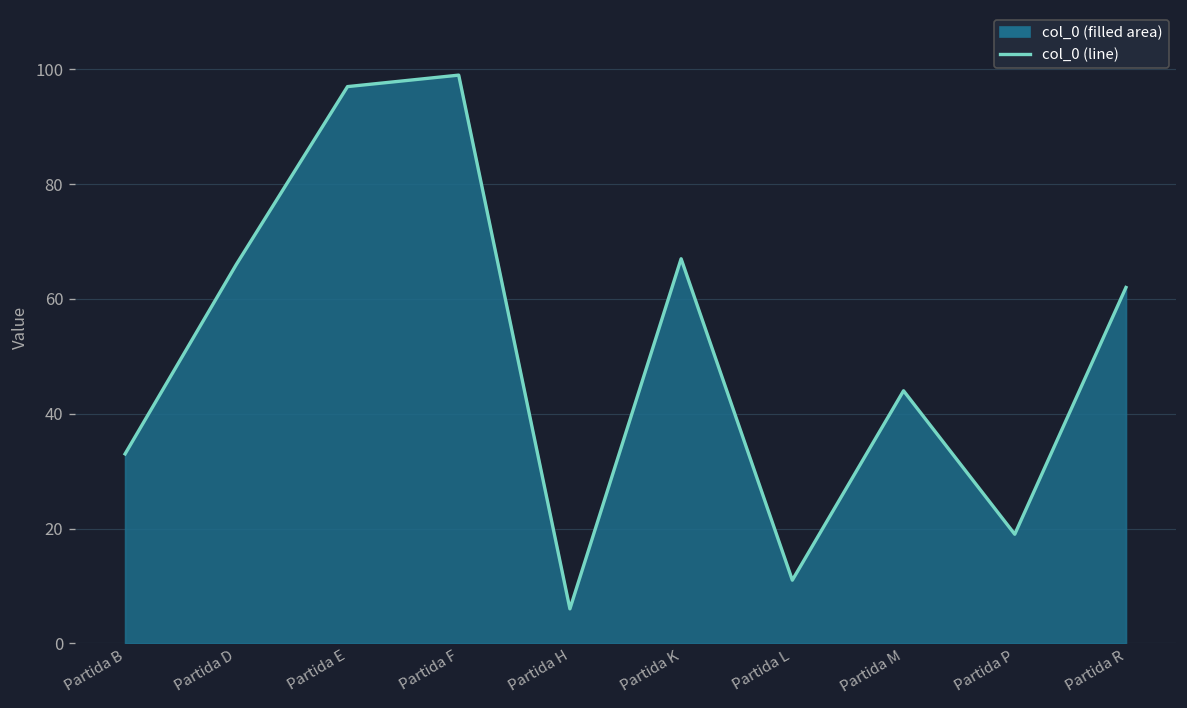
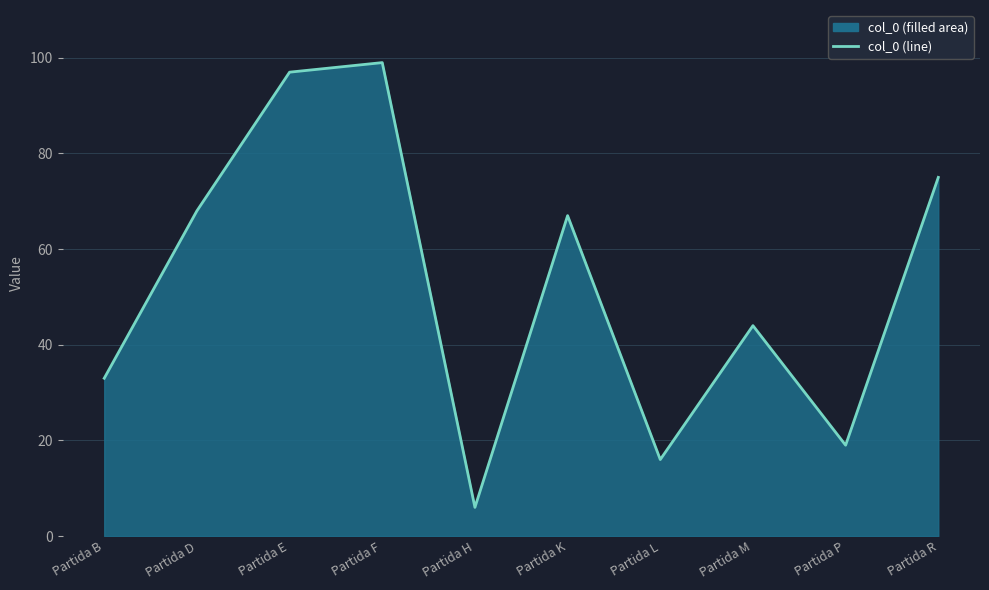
  {
    "Partida B": 33,
-   "Partida D": 66,
+   "Partida D": 68,
    "Partida E": 97,
    "Partida F": 99,
    "Partida H": 6,
    "Partida K": 67,
-   "Partida L": 11,
+   "Partida L": 16,
    "Partida M": 44,
    "Partida P": 19,
-   "Partida R": 62
+   "Partida R": 75
  }
